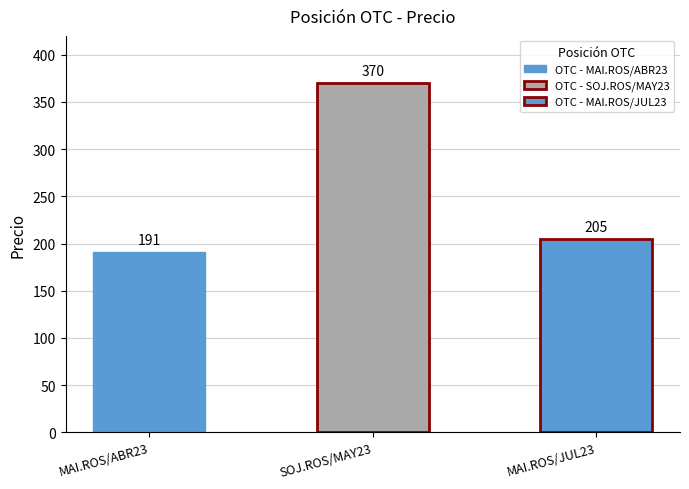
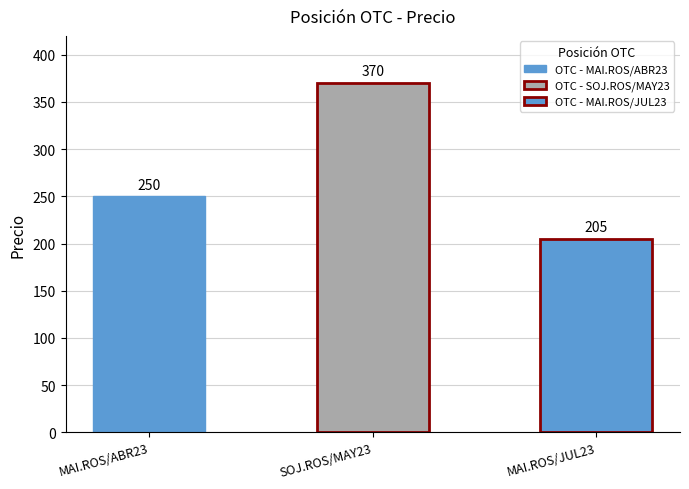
  {
-   "MAI.ROS/ABR23": 191,
+   "MAI.ROS/ABR23": 250,
    "SOJ.ROS/MAY23": 370,
    "MAI.ROS/JUL23": 205
  }
